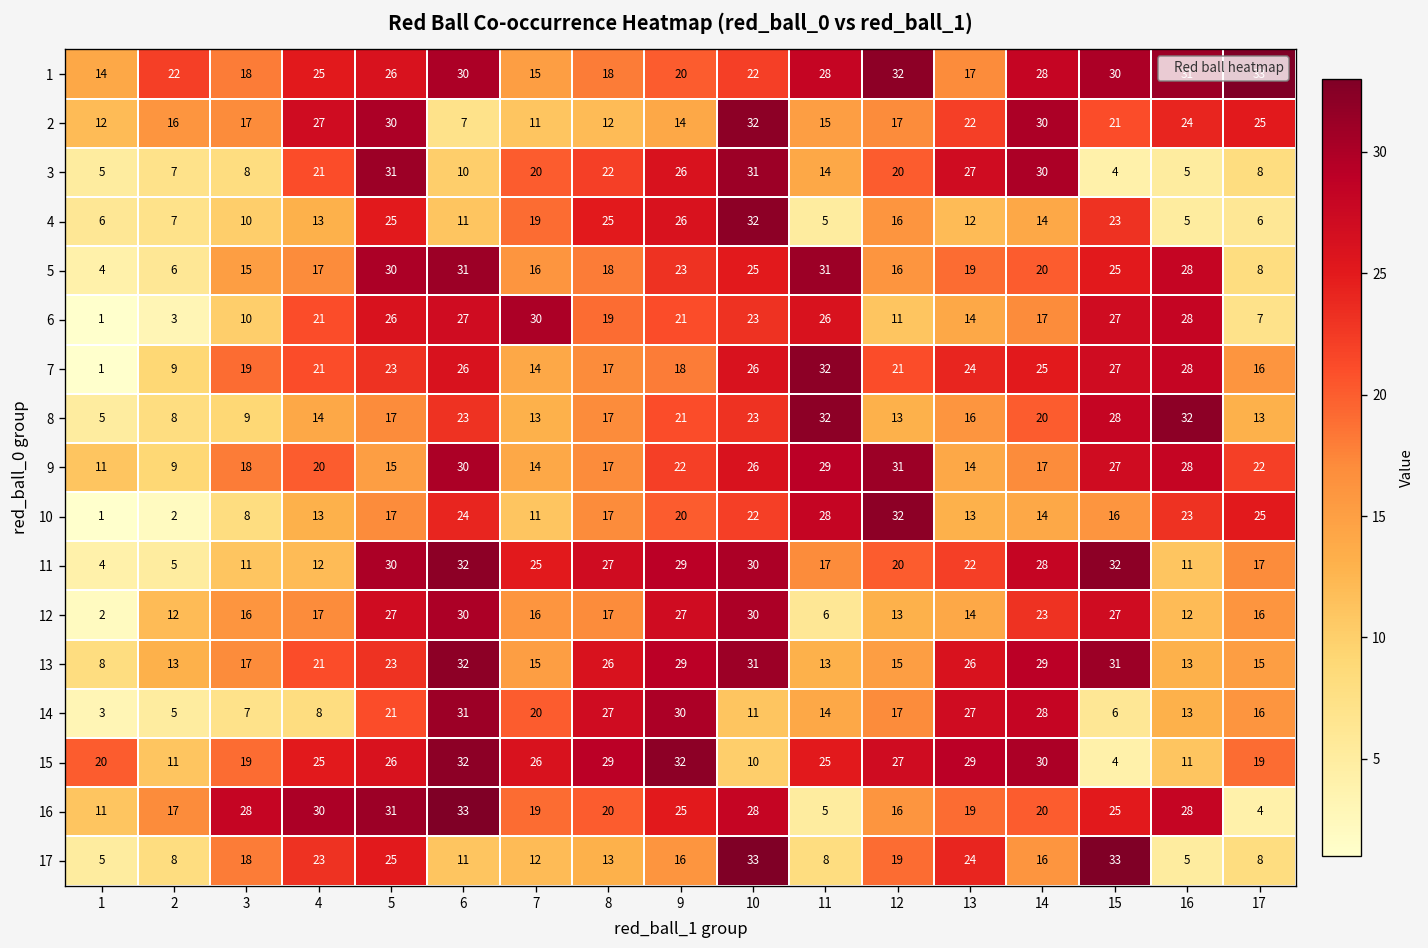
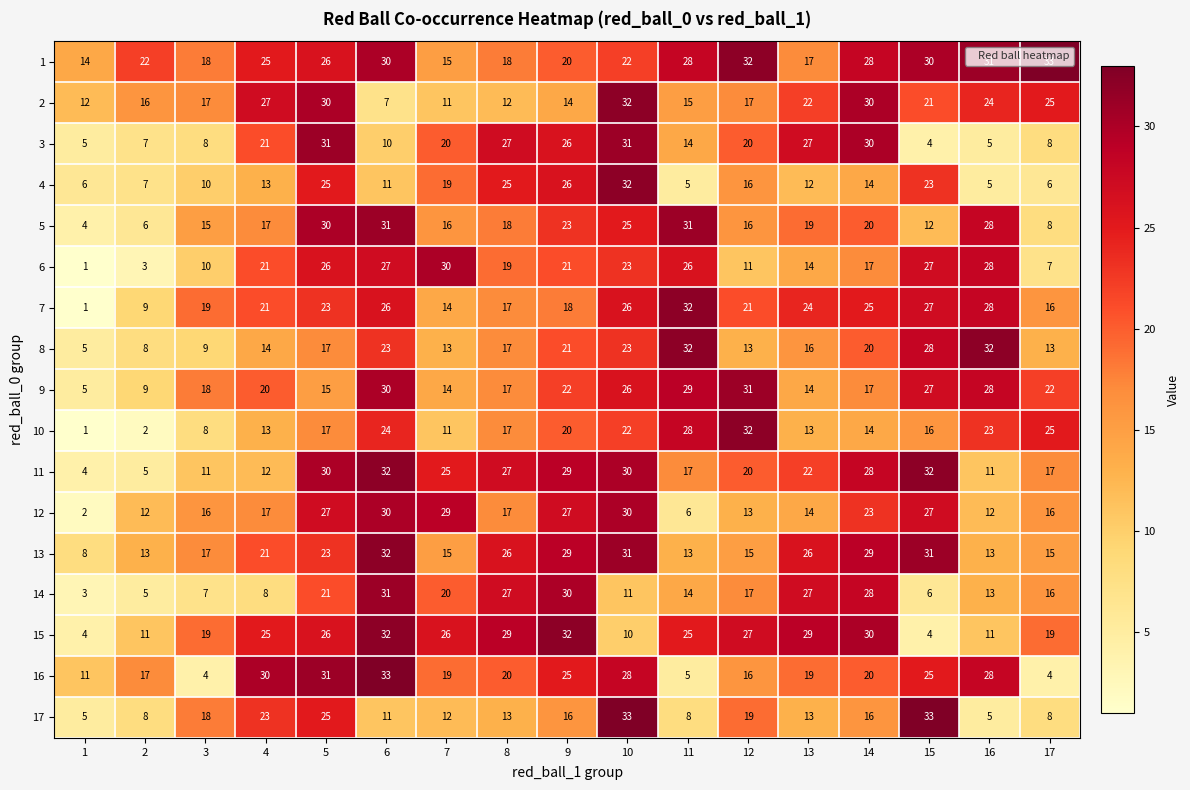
  {
    "3": {
      "1": 5,
      "2": 7,
      "3": 8,
      "4": 21,
      "5": 31,
      "6": 10,
      "7": 20,
-     "8": 22,
+     "8": 27,
      "9": 26,
      "10": 31,
      "11": 14,
      "12": 20,
      "13": 27,
      "14": 30,
      "15": 4,
      "16": 5,
      "17": 8
    },
    "5": {
      "1": 4,
      "2": 6,
      "3": 15,
      "4": 17,
      "5": 30,
      "6": 31,
      "7": 16,
      "8": 18,
      "9": 23,
      "10": 25,
      "11": 31,
      "12": 16,
      "13": 19,
      "14": 20,
-     "15": 25,
+     "15": 12,
      "16": 28,
      "17": 8
    },
    "9": {
-     "1": 11,
+     "1": 5,
      "2": 9,
      "3": 18,
      "4": 20,
      "5": 15,
      "6": 30,
      "7": 14,
      "8": 17,
      "9": 22,
      "10": 26,
      "11": 29,
      "12": 31,
      "13": 14,
      "14": 17,
      "15": 27,
      "16": 28,
      "17": 22
    },
    "12": {
      "1": 2,
      "2": 12,
      "3": 16,
      "4": 17,
      "5": 27,
      "6": 30,
-     "7": 16,
+     "7": 29,
      "8": 17,
      "9": 27,
      "10": 30,
      "11": 6,
      "12": 13,
      "13": 14,
      "14": 23,
      "15": 27,
      "16": 12,
      "17": 16
    },
    "15": {
-     "1": 20,
+     "1": 4,
      "2": 11,
      "3": 19,
      "4": 25,
      "5": 26,
      "6": 32,
      "7": 26,
      "8": 29,
      "9": 32,
      "10": 10,
      "11": 25,
      "12": 27,
      "13": 29,
      "14": 30,
      "15": 4,
      "16": 11,
      "17": 19
    },
    "16": {
      "1": 11,
      "2": 17,
-     "3": 28,
+     "3": 4,
      "4": 30,
      "5": 31,
      "6": 33,
      "7": 19,
      "8": 20,
      "9": 25,
      "10": 28,
      "11": 5,
      "12": 16,
      "13": 19,
      "14": 20,
      "15": 25,
      "16": 28,
      "17": 4
    },
    "17": {
      "1": 5,
      "2": 8,
      "3": 18,
      "4": 23,
      "5": 25,
      "6": 11,
      "7": 12,
      "8": 13,
      "9": 16,
      "10": 33,
      "11": 8,
      "12": 19,
-     "13": 24,
+     "13": 13,
      "14": 16,
      "15": 33,
      "16": 5,
      "17": 8
    }
  }
